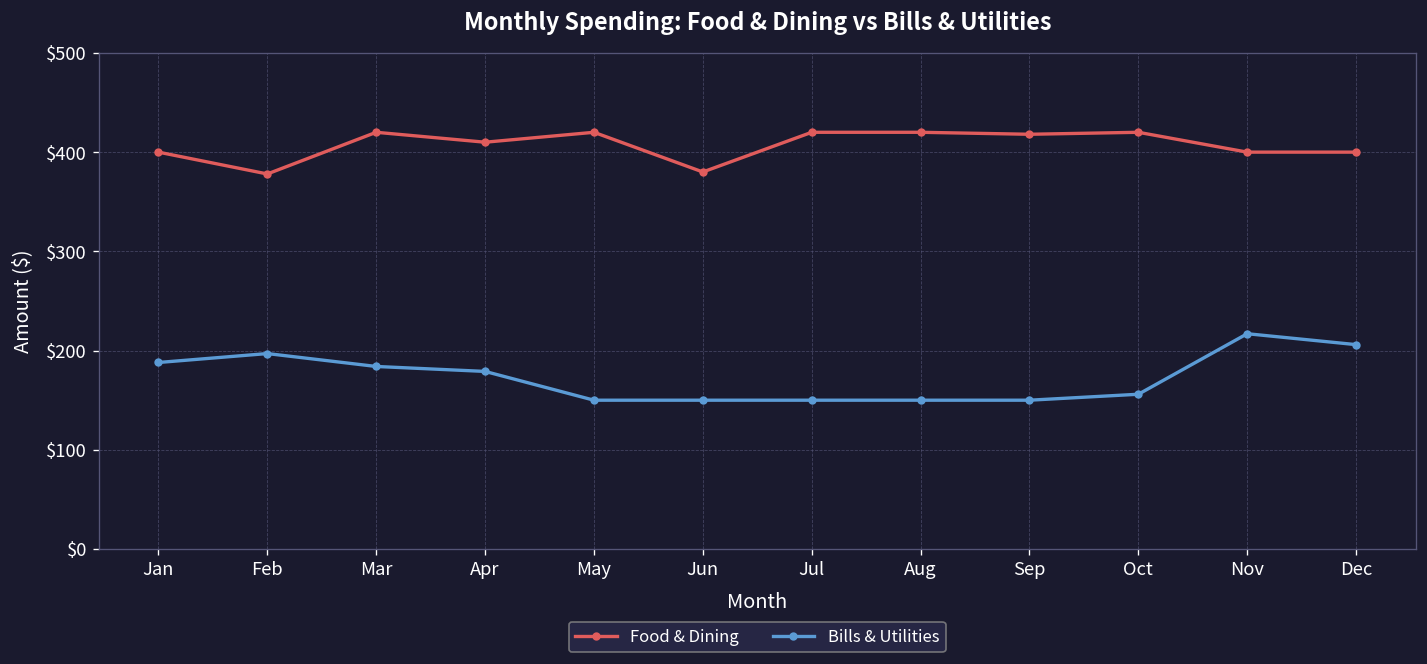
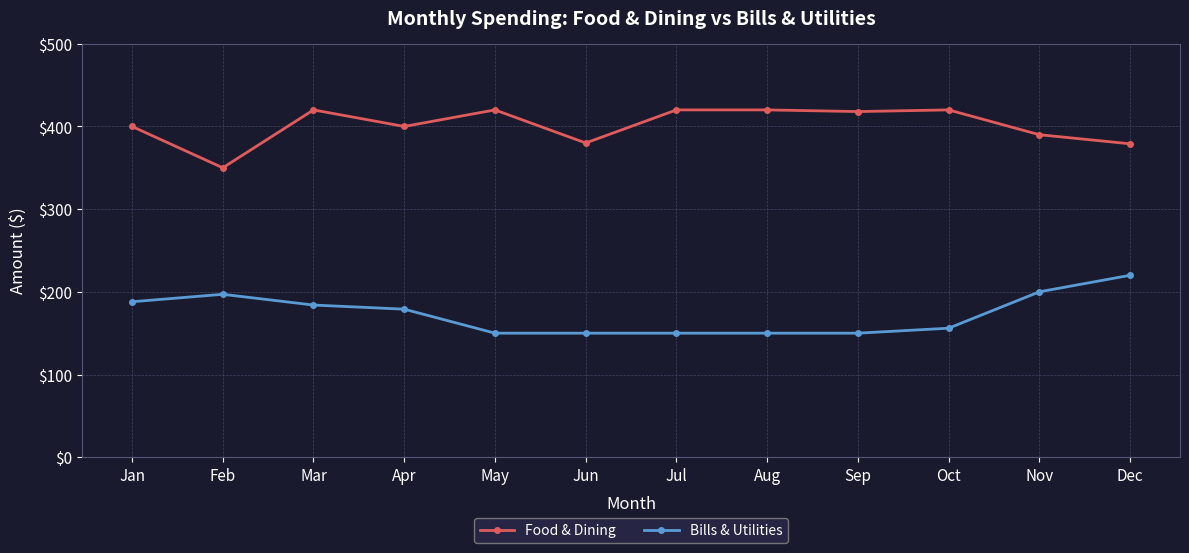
  {
    "Food & Dining": {
      "Jan": "$400",
-     "Feb": "$380",
+     "Feb": "$350",
      "Mar": "$420",
-     "Apr": "$410",
+     "Apr": "$400",
      "May": "$420",
      "Jun": "$380",
      "Jul": "$420",
      "Aug": "$420",
      "Sep": "$420",
      "Oct": "$420",
-     "Nov": "$400",
-     "Dec": "$400"
+     "Nov": "$390",
+     "Dec": "$380"
    },
    "Bills & Utilities": {
      "Jan": "$190",
      "Feb": "$200",
      "Mar": "$180",
      "Apr": "$180",
      "May": "$150",
      "Jun": "$150",
      "Jul": "$150",
      "Aug": "$150",
      "Sep": "$150",
      "Oct": "$160",
-     "Nov": "$220",
-     "Dec": "$210"
+     "Nov": "$200",
+     "Dec": "$220"
    }
  }
